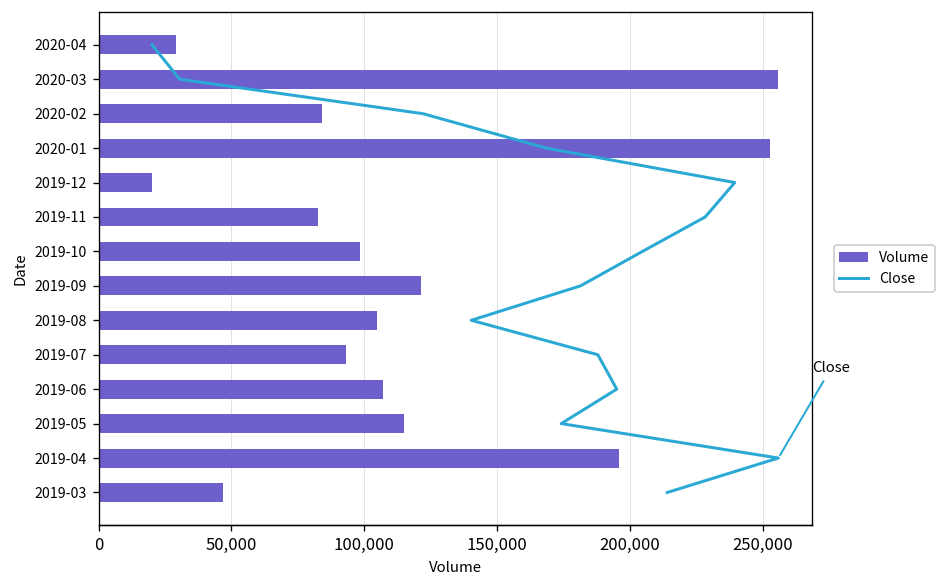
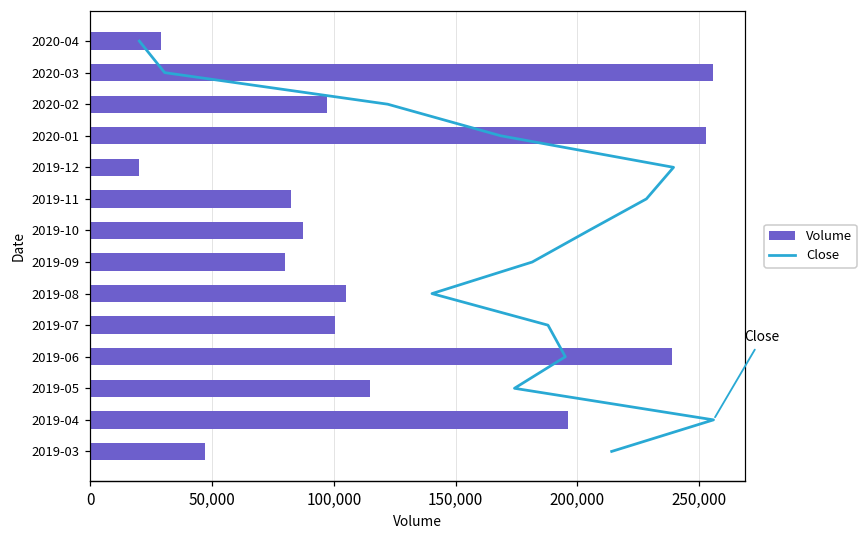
  {
    "Volume": {
      "2020-04": "29,000",
      "2020-03": "256,000",
-     "2020-02": "84,000",
+     "2020-02": "97,000",
      "2020-01": "253,000",
      "2019-12": "20,000",
      "2019-11": "82,000",
-     "2019-10": "98,000",
-     "2019-09": "121,000",
+     "2019-10": "87,000",
+     "2019-09": "80,000",
      "2019-08": "105,000",
-     "2019-07": "93,000",
-     "2019-06": "107,000",
+     "2019-07": "100,000",
+     "2019-06": "239,000",
      "2019-05": "115,000",
      "2019-04": "196,000",
      "2019-03": "47,000"
    }
  }
